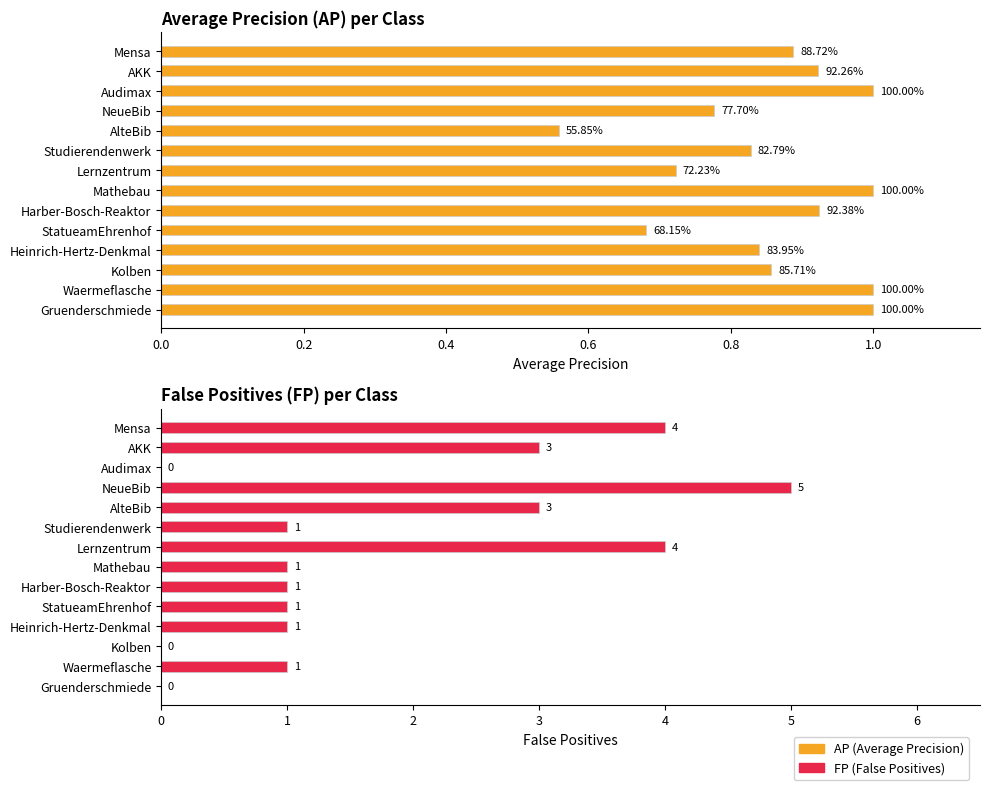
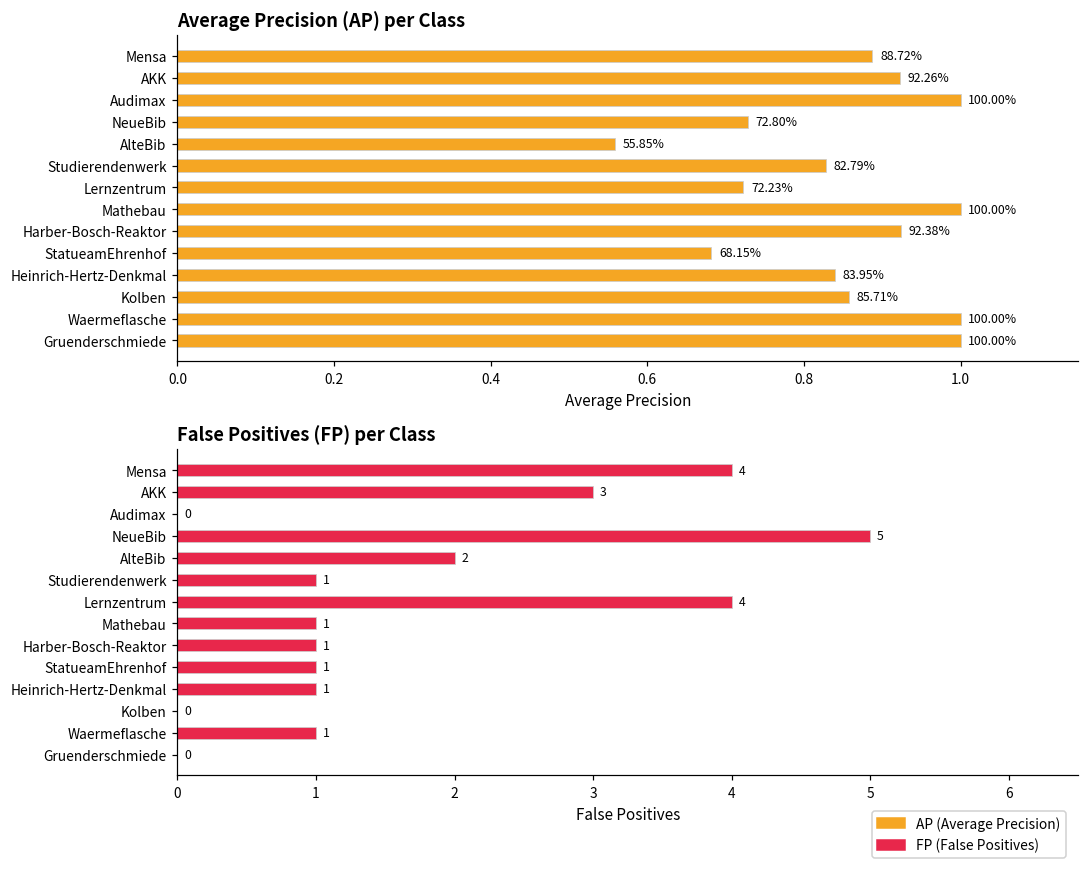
  {
    "Average Precision (AP) per Class": {
      "Mensa": "88.72%",
      "AKK": "92.26%",
      "Audimax": "100.00%",
-     "NeueBib": "77.70%",
+     "NeueBib": "72.80%",
      "AlteBib": "55.85%",
      "Studierendenwerk": "82.79%",
      "Lernzentrum": "72.23%",
      "Mathebau": "100.00%",
      "Harber-Bosch-Reaktor": "92.38%",
      "StatueamEhrenhof": "68.15%",
      "Heinrich-Hertz-Denkmal": "83.95%",
      "Kolben": "85.71%",
      "Waermeflasche": "100.00%",
      "Gruenderschmiede": "100.00%"
    },
    "False Positives (FP) per Class": {
      "Mensa": "4",
      "AKK": "3",
      "Audimax": "0",
      "NeueBib": "5",
-     "AlteBib": "3",
+     "AlteBib": "2",
      "Studierendenwerk": "1",
      "Lernzentrum": "4",
      "Mathebau": "1",
      "Harber-Bosch-Reaktor": "1",
      "StatueamEhrenhof": "1",
      "Heinrich-Hertz-Denkmal": "1",
      "Kolben": "0",
      "Waermeflasche": "1",
      "Gruenderschmiede": "0"
    }
  }
